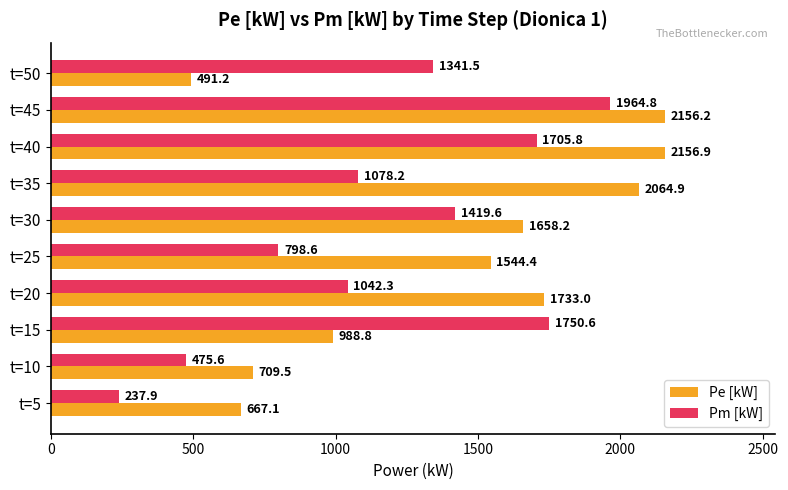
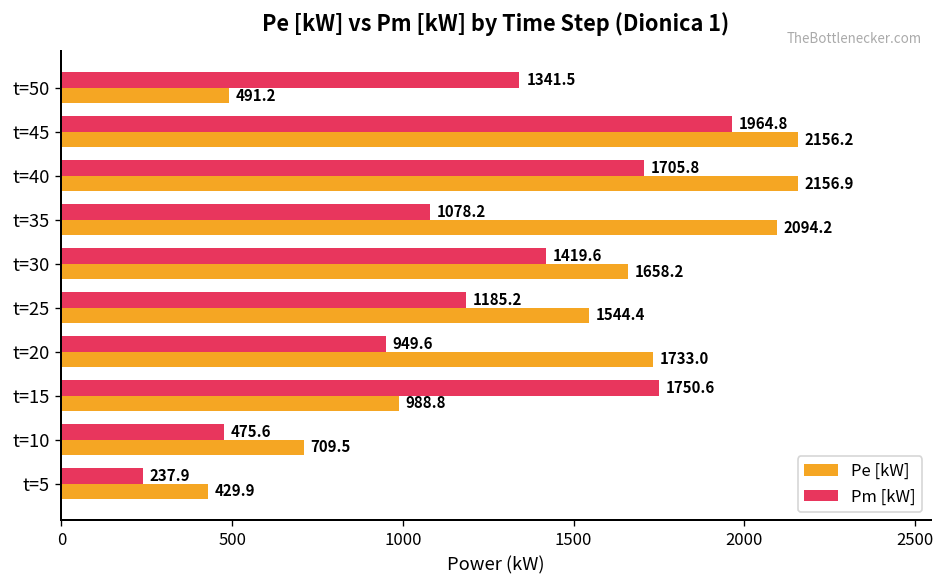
  {
    "Pe [kW]": {
      "t=50": 491.2,
      "t=45": 2156.2,
      "t=40": 2156.9,
-     "t=35": 2064.9,
+     "t=35": 2094.2,
      "t=30": 1658.2,
      "t=25": 1544.4,
      "t=20": 1733.0,
      "t=15": 988.8,
      "t=10": 709.5,
-     "t=5": 667.1
+     "t=5": 429.9
    },
    "Pm [kW]": {
      "t=50": 1341.5,
      "t=45": 1964.8,
      "t=40": 1705.8,
      "t=35": 1078.2,
      "t=30": 1419.6,
-     "t=25": 798.6,
-     "t=20": 1042.3,
+     "t=25": 1185.2,
+     "t=20": 949.6,
      "t=15": 1750.6,
      "t=10": 475.6,
      "t=5": 237.9
    }
  }
